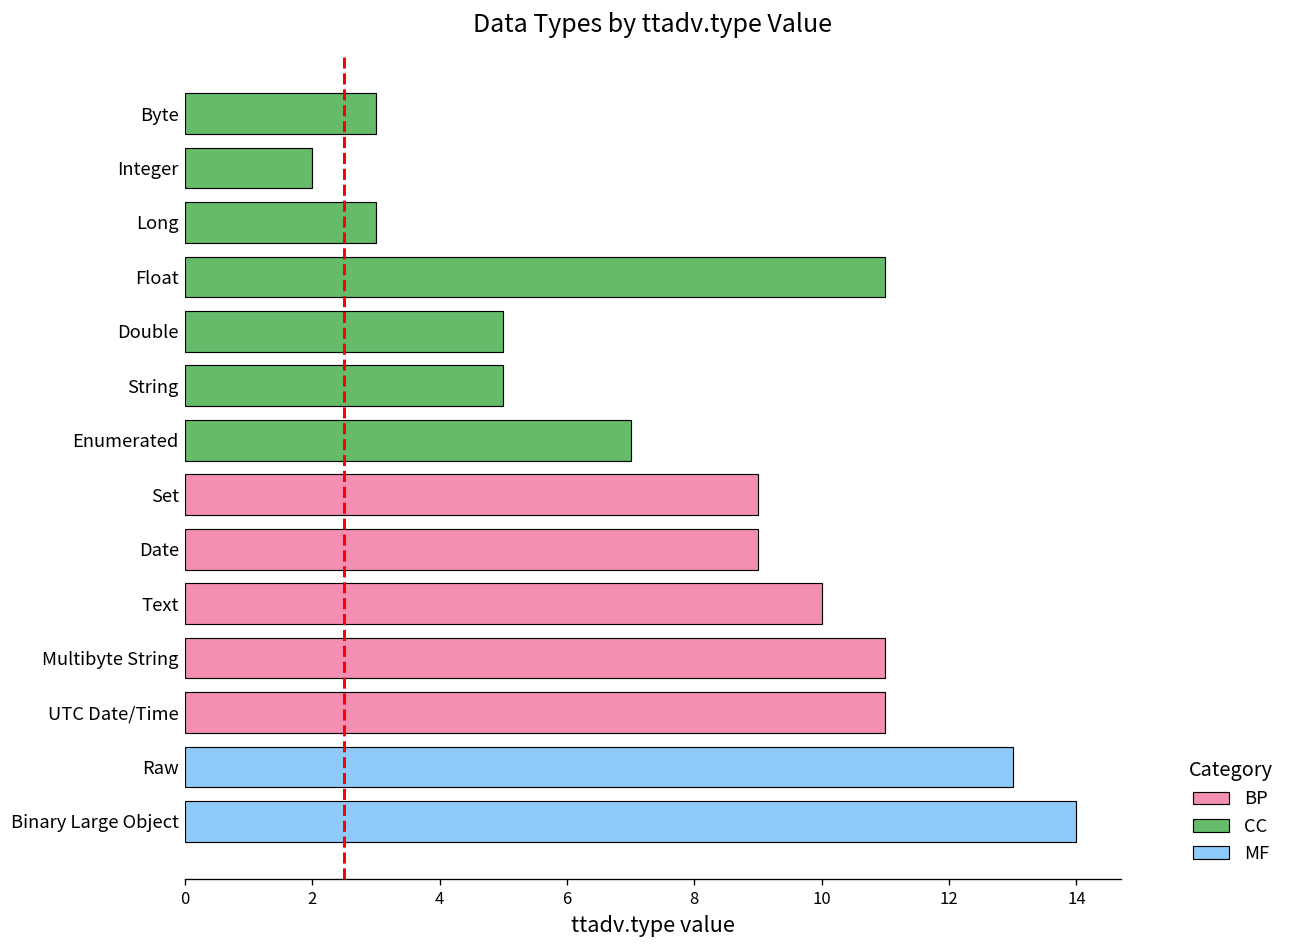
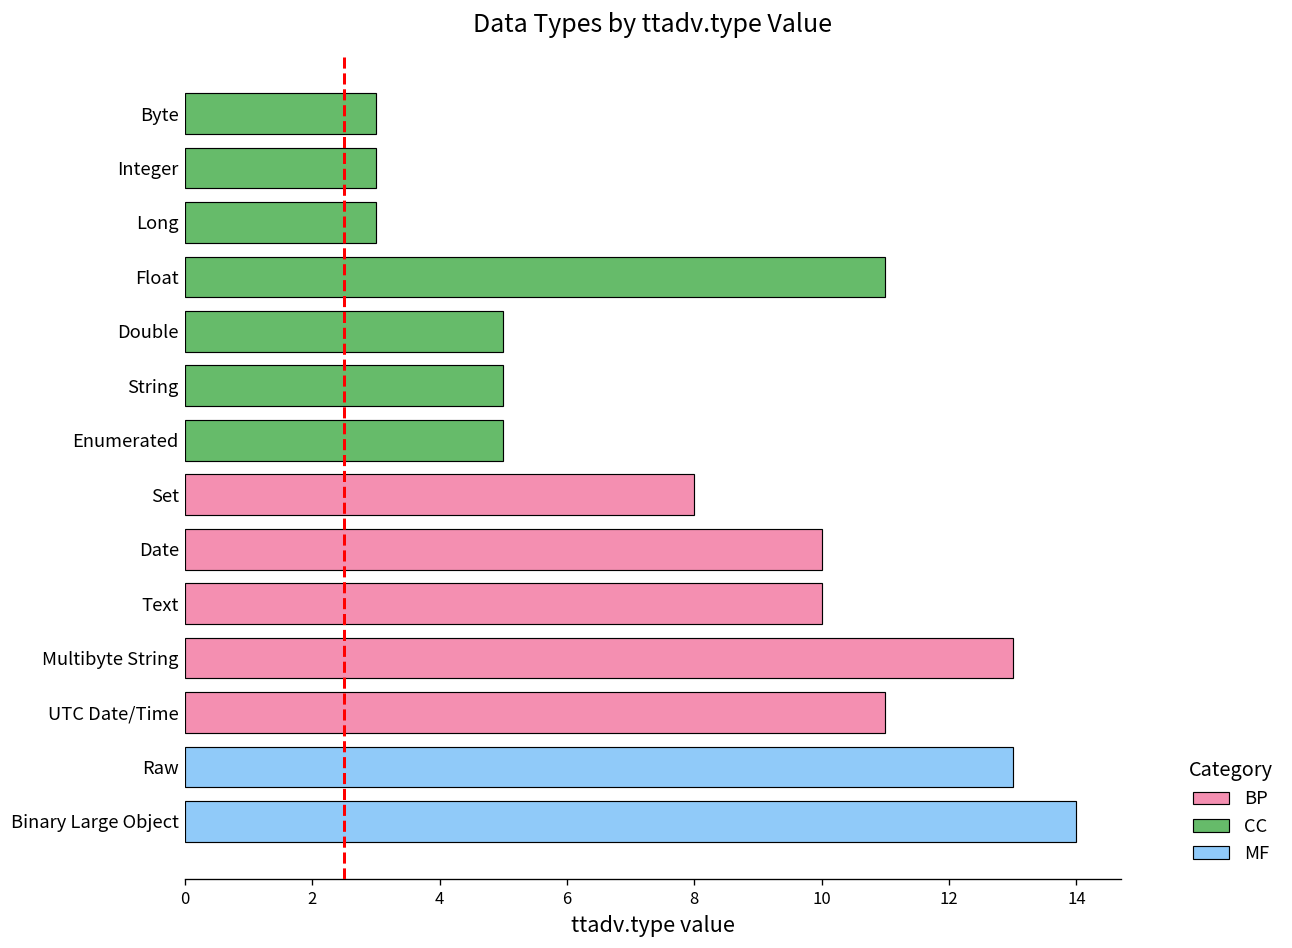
  {
    "Byte": 3,
-   "Integer": 2,
+   "Integer": 3,
    "Long": 3,
    "Float": 11,
    "Double": 5,
    "String": 5,
-   "Enumerated": 7,
-   "Set": 9,
-   "Date": 9,
+   "Enumerated": 5,
+   "Set": 8,
+   "Date": 10,
    "Text": 10,
-   "Multibyte String": 11,
+   "Multibyte String": 13,
    "UTC Date/Time": 11,
    "Raw": 13,
    "Binary Large Object": 14
  }
